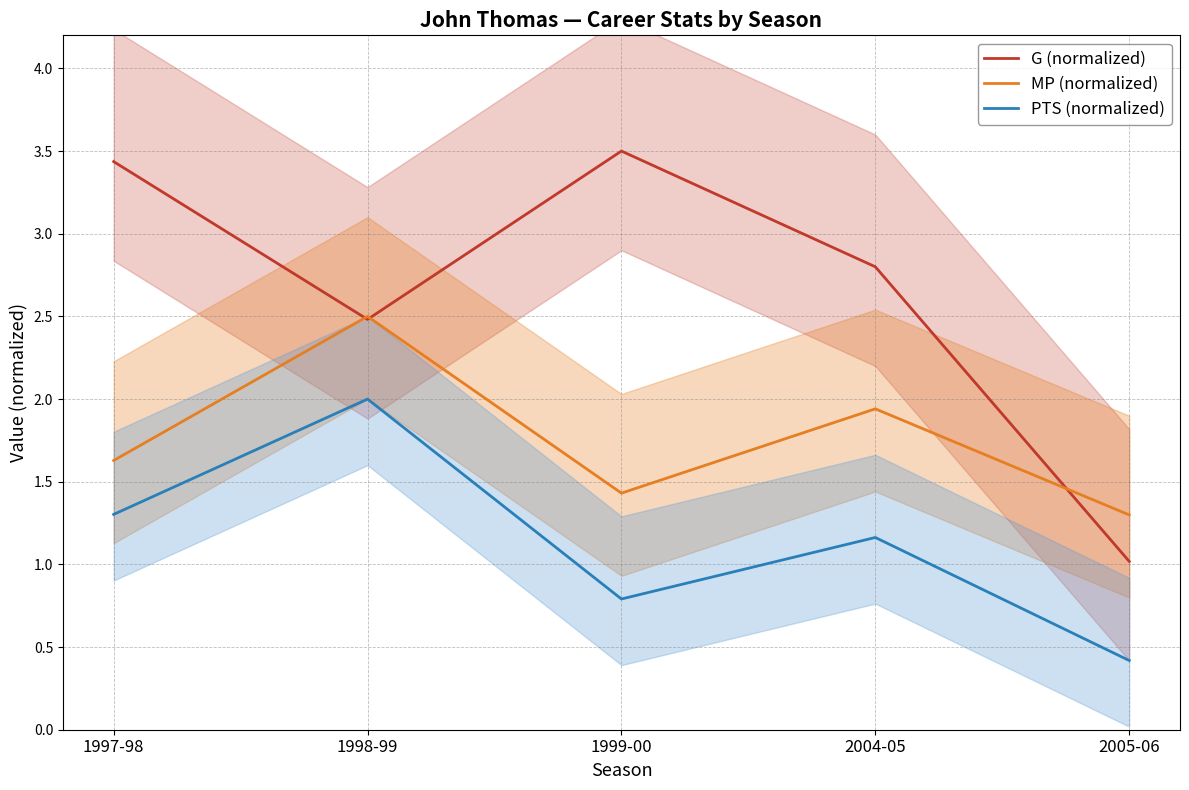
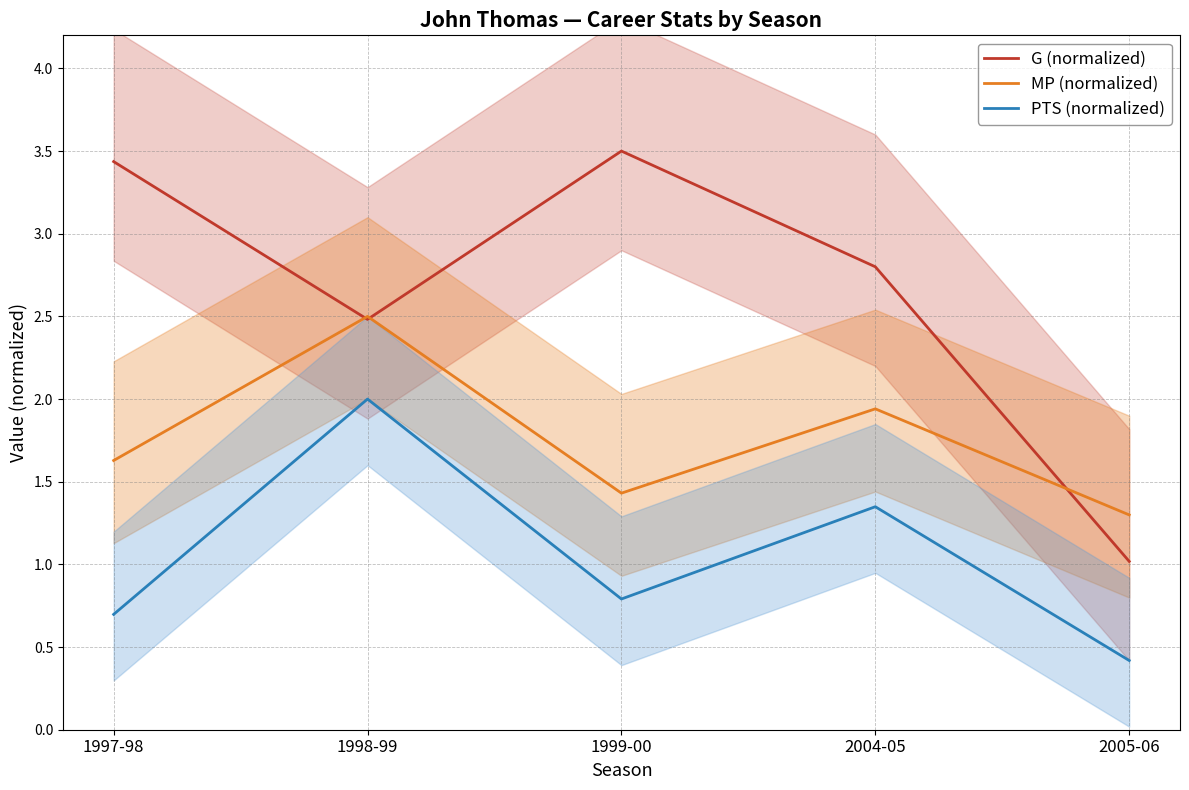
  {
    "PTS (normalized)": {
-     "1997-98": 1.30,
+     "1997-98": 0.70,
      "1998-99": 2.00,
      "1999-00": 0.79,
-     "2004-05": 1.16,
+     "2004-05": 1.35,
      "2005-06": 0.42
    }
  }
